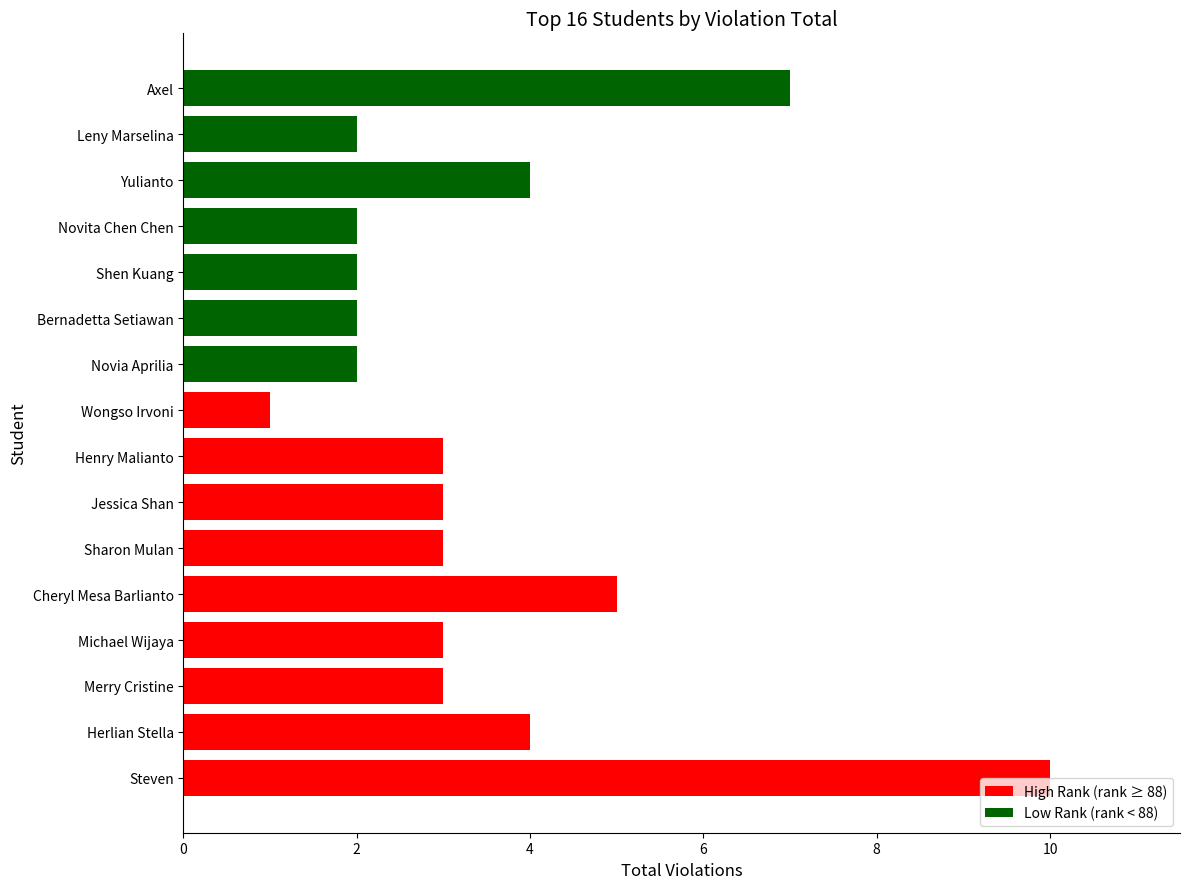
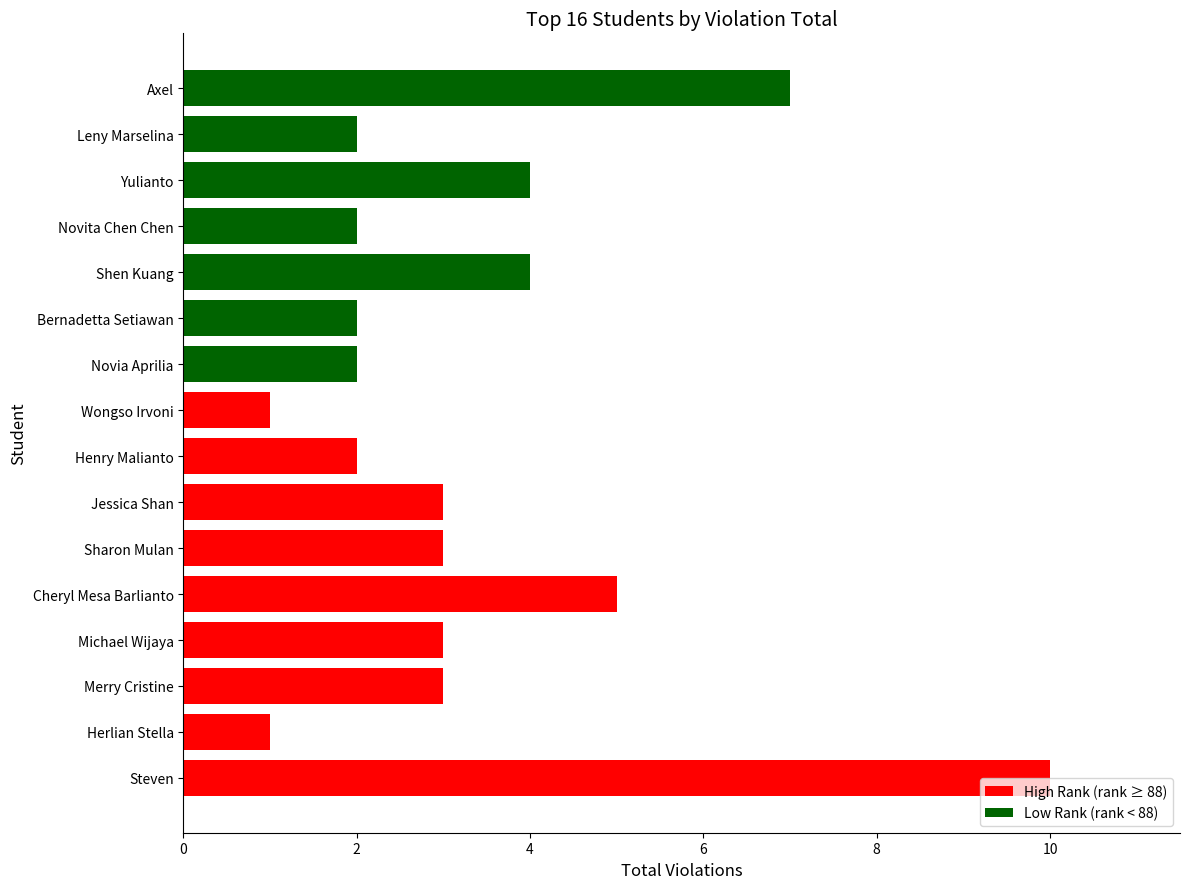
  {
    "Axel": 7,
    "Leny Marselina": 2,
    "Yulianto": 4,
    "Novita Chen Chen": 2,
-   "Shen Kuang": 2,
+   "Shen Kuang": 4,
    "Bernadetta Setiawan": 2,
    "Novia Aprilia": 2,
    "Wongso Irvoni": 1,
-   "Henry Malianto": 3,
+   "Henry Malianto": 2,
    "Jessica Shan": 3,
    "Sharon Mulan": 3,
    "Cheryl Mesa Barlianto": 5,
    "Michael Wijaya": 3,
    "Merry Cristine": 3,
-   "Herlian Stella": 4,
+   "Herlian Stella": 1,
    "Steven": 10
  }
